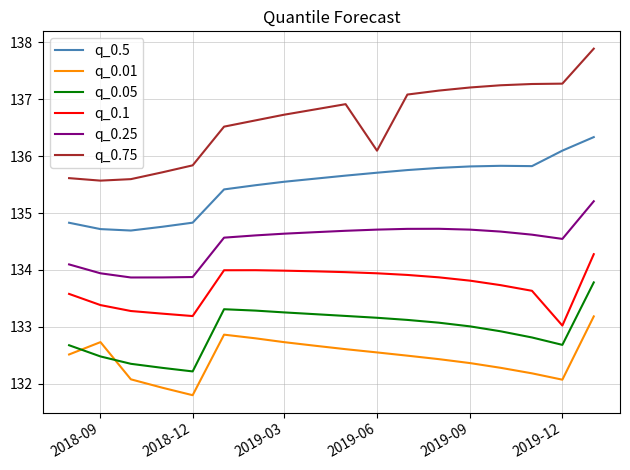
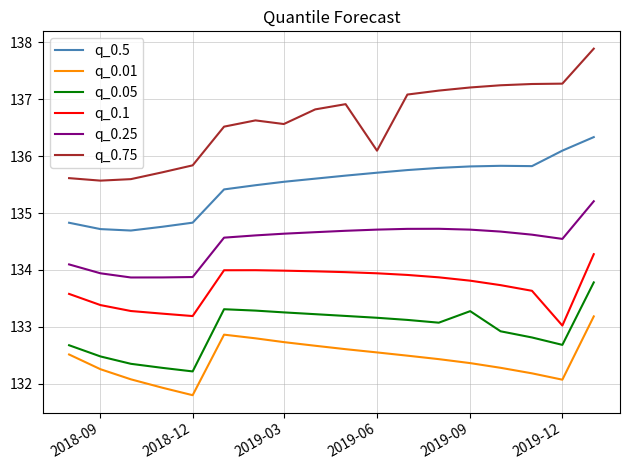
  {
    "q_0.5": {
      "2018-09": 134.7,
      "2018-12": 134.8,
      "2019-03": 135.5,
      "2019-06": 135.7,
      "2019-09": 135.8,
      "2019-12": 136.1
    },
    "q_0.01": {
-     "2018-09": 132.7,
+     "2018-09": 132.3,
      "2018-12": 131.8,
      "2019-03": 132.7,
      "2019-06": 132.6,
      "2019-09": 132.4,
      "2019-12": 132.1
    },
    "q_0.05": {
      "2018-09": 132.5,
      "2018-12": 132.2,
      "2019-03": 133.3,
      "2019-06": 133.2,
-     "2019-09": 133.0,
+     "2019-09": 133.3,
      "2019-12": 132.7
    },
    "q_0.1": {
      "2018-09": 133.4,
      "2018-12": 133.2,
      "2019-03": 134.0,
      "2019-06": 133.9,
      "2019-09": 133.8,
      "2019-12": 133.0
    },
    "q_0.25": {
      "2018-09": 133.9,
      "2018-12": 133.9,
      "2019-03": 134.6,
      "2019-06": 134.7,
      "2019-09": 134.7,
      "2019-12": 134.5
    },
    "q_0.75": {
      "2018-09": 135.6,
      "2018-12": 135.8,
-     "2019-03": 136.7,
+     "2019-03": 136.6,
      "2019-06": 136.1,
      "2019-09": 137.2,
      "2019-12": 137.3
    }
  }
